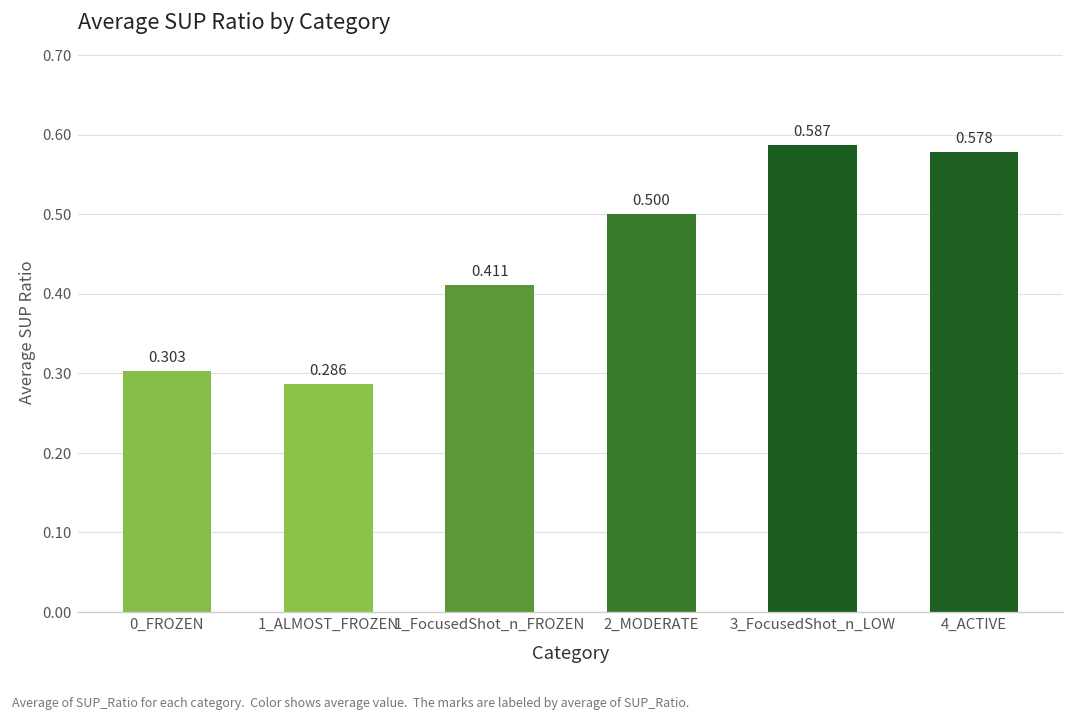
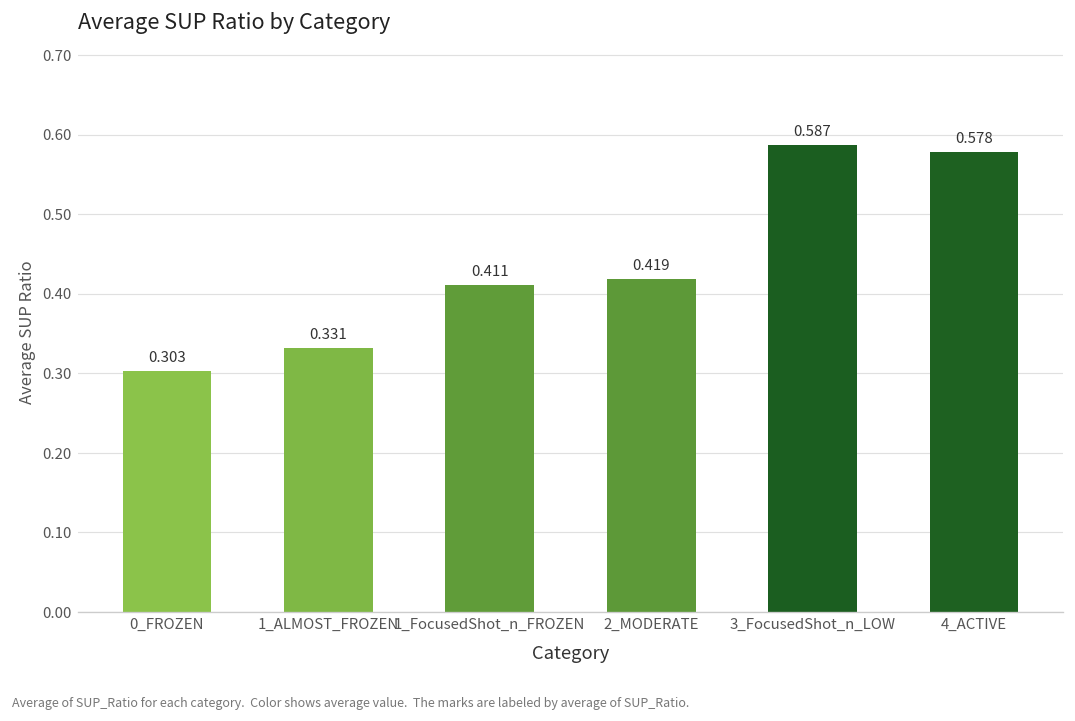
  {
    "0_FROZEN": 0.303,
-   "1_ALMOST_FROZEN": 0.286,
+   "1_ALMOST_FROZEN": 0.331,
    "1_FocusedShot_n_FROZEN": 0.411,
-   "2_MODERATE": 0.500,
+   "2_MODERATE": 0.419,
    "3_FocusedShot_n_LOW": 0.587,
    "4_ACTIVE": 0.578
  }
